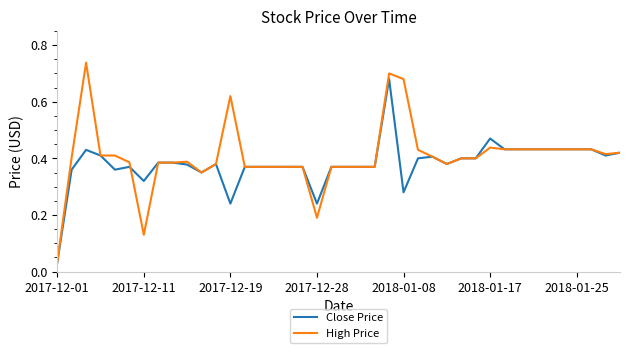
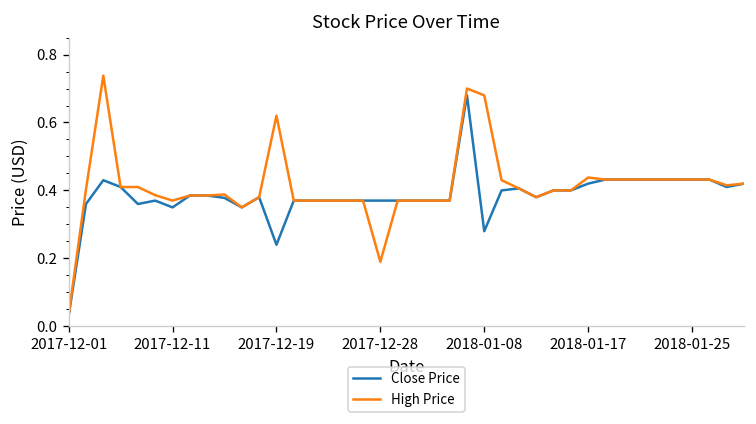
  {
    "Close Price": {
-     "2017-12-11": 0.32,
+     "2017-12-11": 0.35,
      "2017-12-19": 0.24,
-     "2017-12-28": 0.24,
+     "2017-12-28": 0.37,
      "2018-01-08": 0.28,
-     "2018-01-17": 0.47
+     "2018-01-17": 0.42
    },
    "High Price": {
-     "2017-12-11": 0.13,
+     "2017-12-11": 0.37,
      "2017-12-19": 0.62,
      "2017-12-28": 0.19,
      "2018-01-08": 0.68,
      "2018-01-17": 0.44
    }
  }
